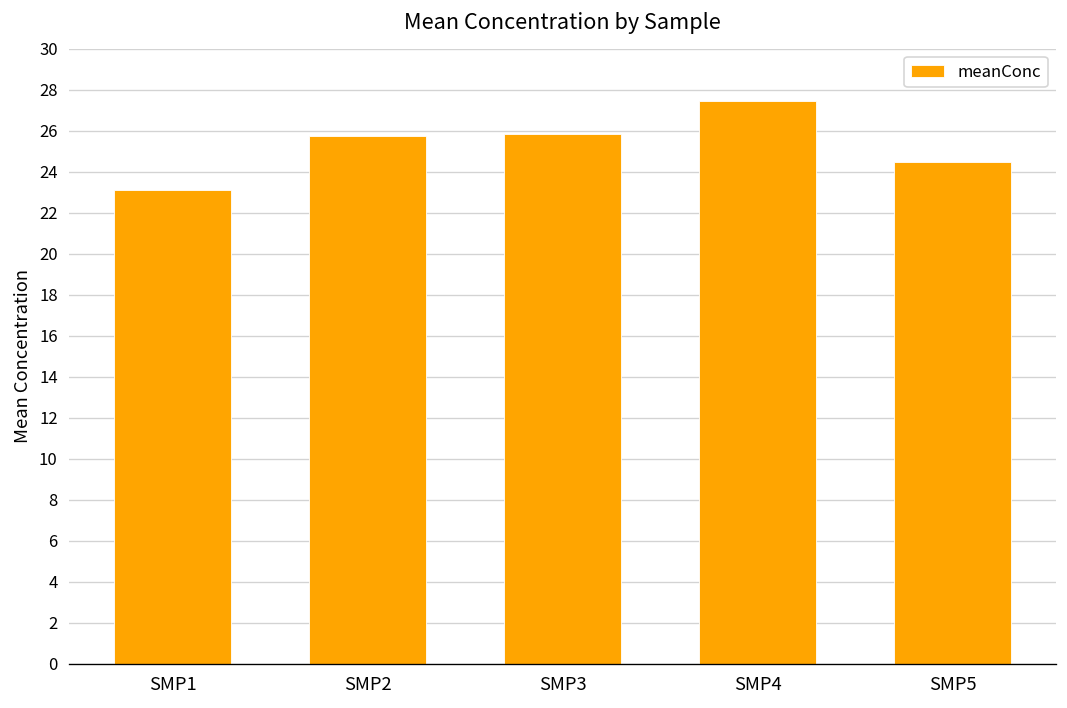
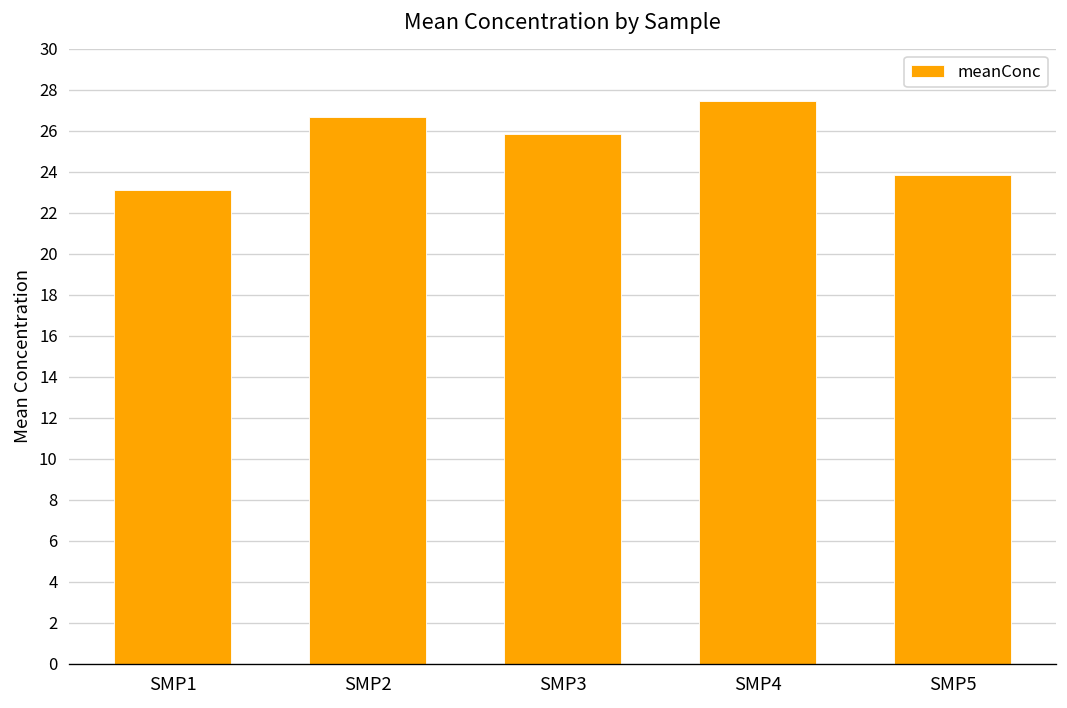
  {
    "SMP1": 23.1,
-   "SMP2": 25.8,
+   "SMP2": 26.7,
    "SMP3": 25.8,
    "SMP4": 27.5,
-   "SMP5": 24.5
+   "SMP5": 23.9
  }
